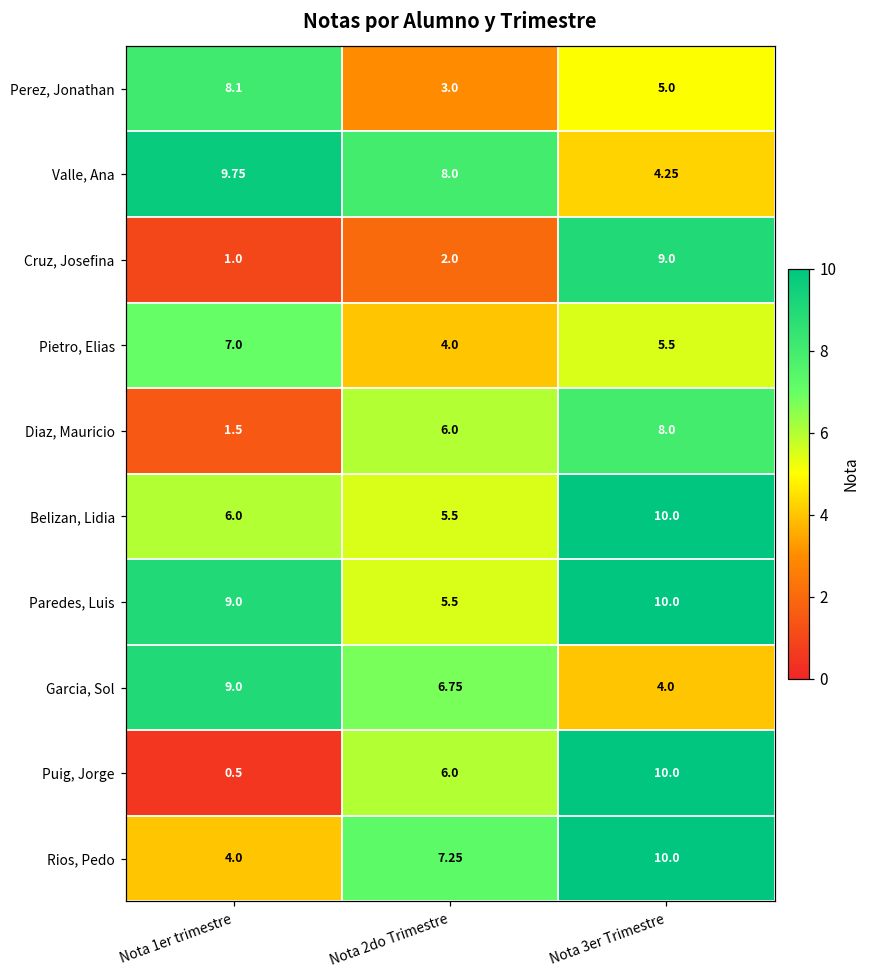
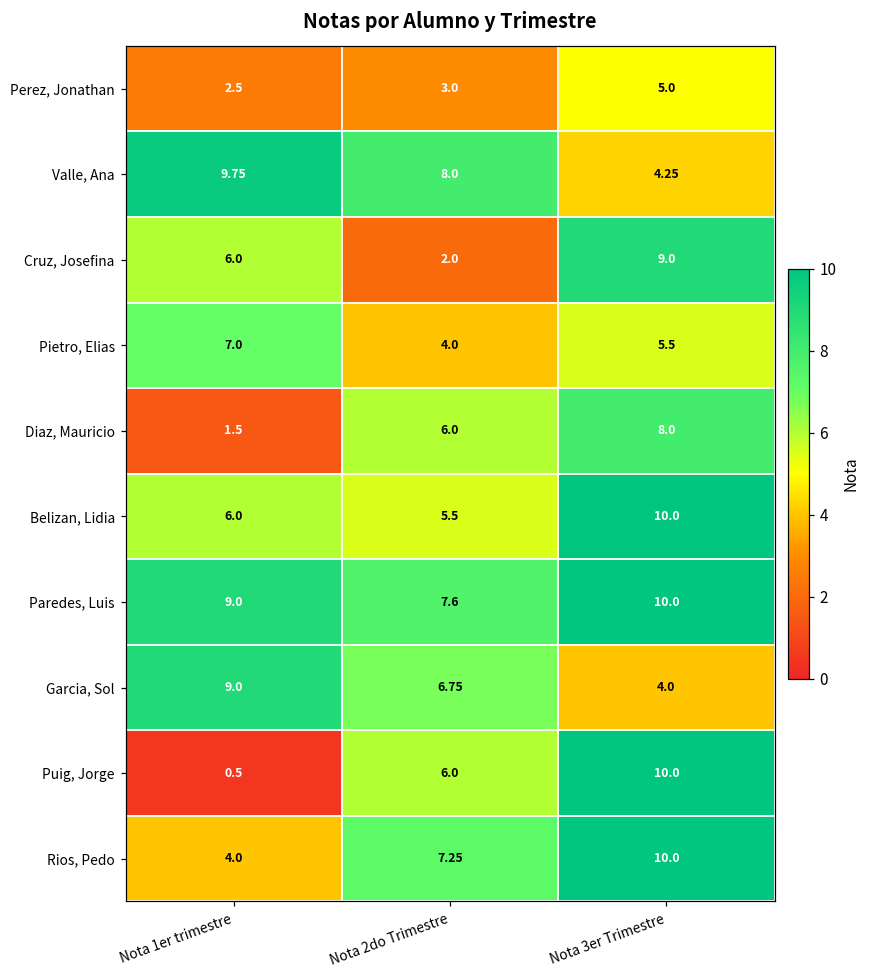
  {
    "Perez, Jonathan": {
-     "Nota 1er trimestre": 8.1,
+     "Nota 1er trimestre": 2.5,
      "Nota 2do Trimestre": 3.0,
      "Nota 3er Trimestre": 5.0
    },
    "Valle, Ana": {
      "Nota 1er trimestre": 9.75,
      "Nota 2do Trimestre": 8.0,
      "Nota 3er Trimestre": 4.25
    },
    "Cruz, Josefina": {
-     "Nota 1er trimestre": 1.0,
+     "Nota 1er trimestre": 6.0,
      "Nota 2do Trimestre": 2.0,
      "Nota 3er Trimestre": 9.0
    },
    "Pietro, Elias": {
      "Nota 1er trimestre": 7.0,
      "Nota 2do Trimestre": 4.0,
      "Nota 3er Trimestre": 5.5
    },
    "Diaz, Mauricio": {
      "Nota 1er trimestre": 1.5,
      "Nota 2do Trimestre": 6.0,
      "Nota 3er Trimestre": 8.0
    },
    "Belizan, Lidia": {
      "Nota 1er trimestre": 6.0,
      "Nota 2do Trimestre": 5.5,
      "Nota 3er Trimestre": 10.0
    },
    "Paredes, Luis": {
      "Nota 1er trimestre": 9.0,
-     "Nota 2do Trimestre": 5.5,
+     "Nota 2do Trimestre": 7.6,
      "Nota 3er Trimestre": 10.0
    },
    "Garcia, Sol": {
      "Nota 1er trimestre": 9.0,
      "Nota 2do Trimestre": 6.75,
      "Nota 3er Trimestre": 4.0
    },
    "Puig, Jorge": {
      "Nota 1er trimestre": 0.5,
      "Nota 2do Trimestre": 6.0,
      "Nota 3er Trimestre": 10.0
    },
    "Rios, Pedo": {
      "Nota 1er trimestre": 4.0,
      "Nota 2do Trimestre": 7.25,
      "Nota 3er Trimestre": 10.0
    }
  }
